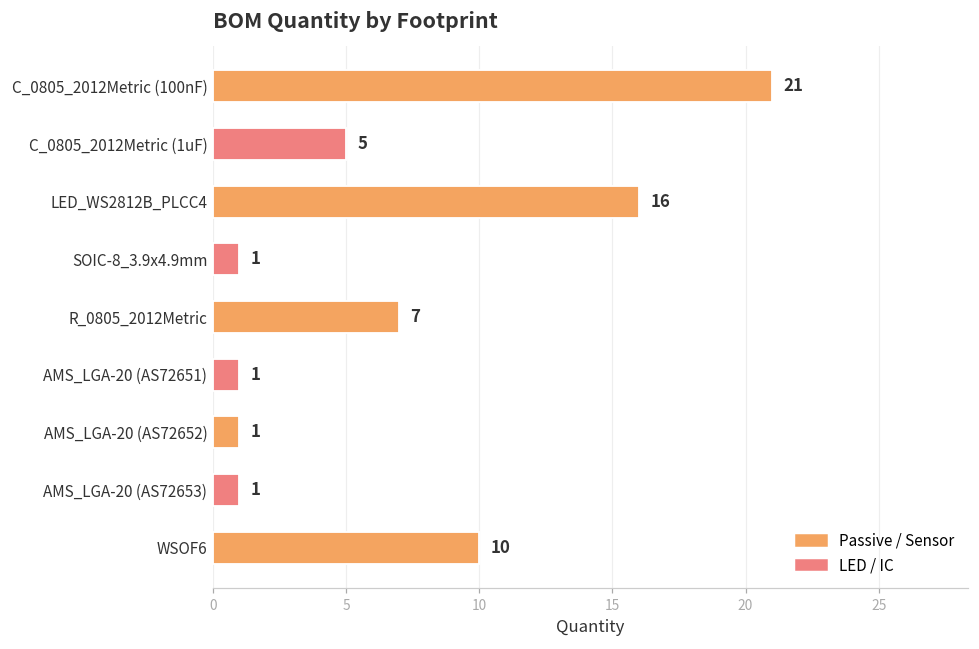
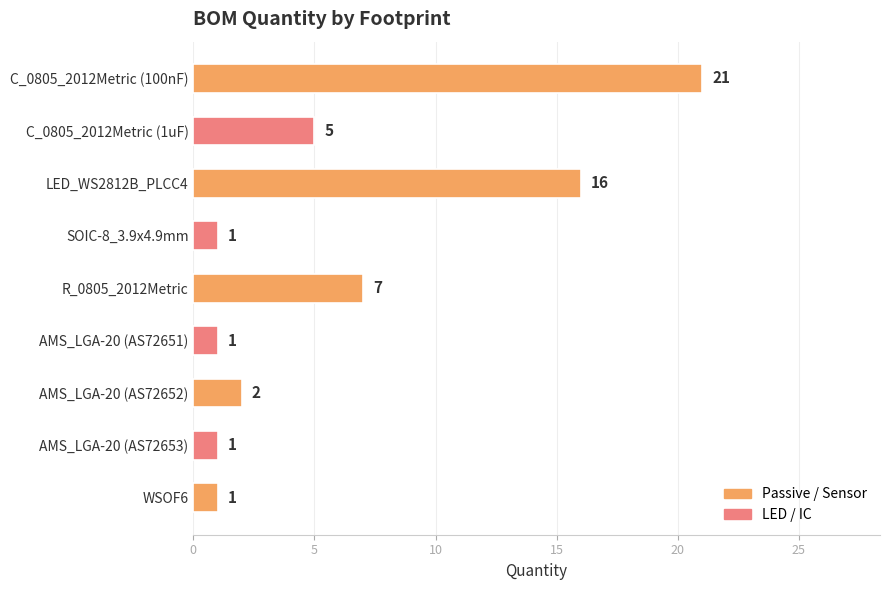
  {
    "C_0805_2012Metric (100nF)": 21,
    "C_0805_2012Metric (1uF)": 5,
    "LED_WS2812B_PLCC4": 16,
    "SOIC-8_3.9x4.9mm": 1,
    "R_0805_2012Metric": 7,
    "AMS_LGA-20 (AS72651)": 1,
-   "AMS_LGA-20 (AS72652)": 1,
+   "AMS_LGA-20 (AS72652)": 2,
    "AMS_LGA-20 (AS72653)": 1,
-   "WSOF6": 10
+   "WSOF6": 1
  }
